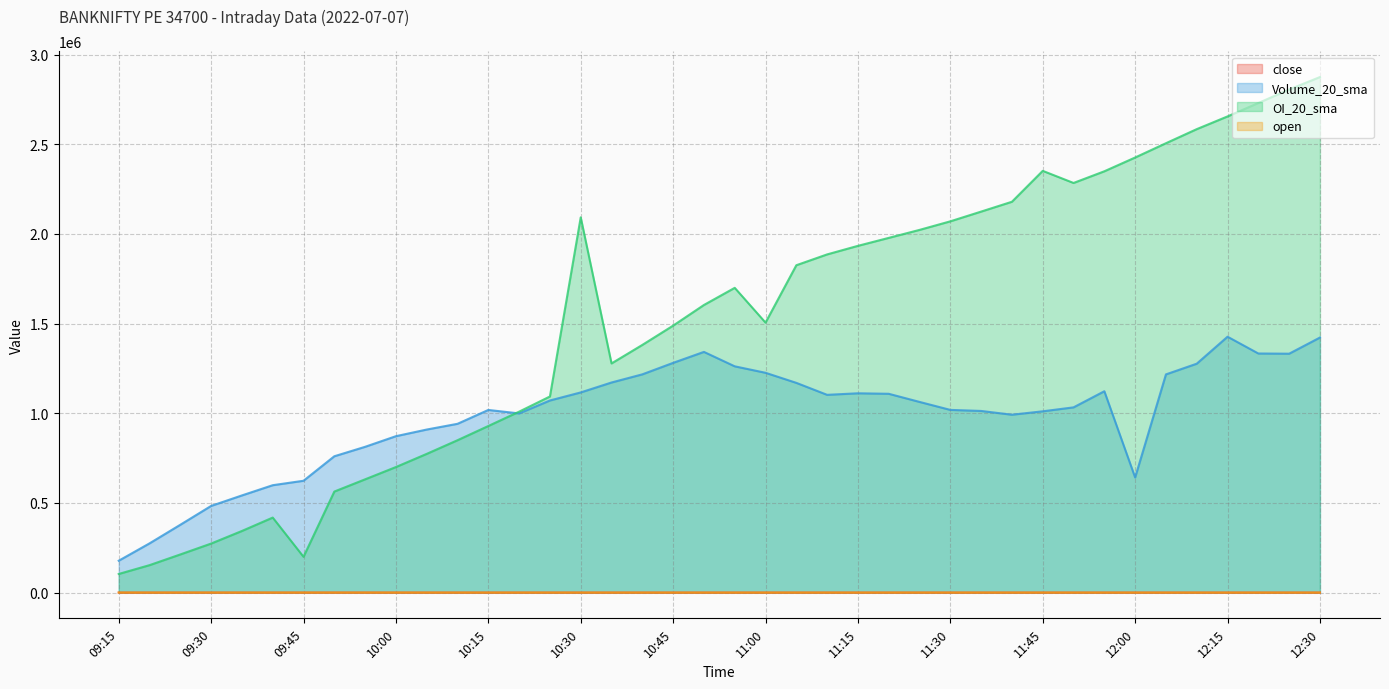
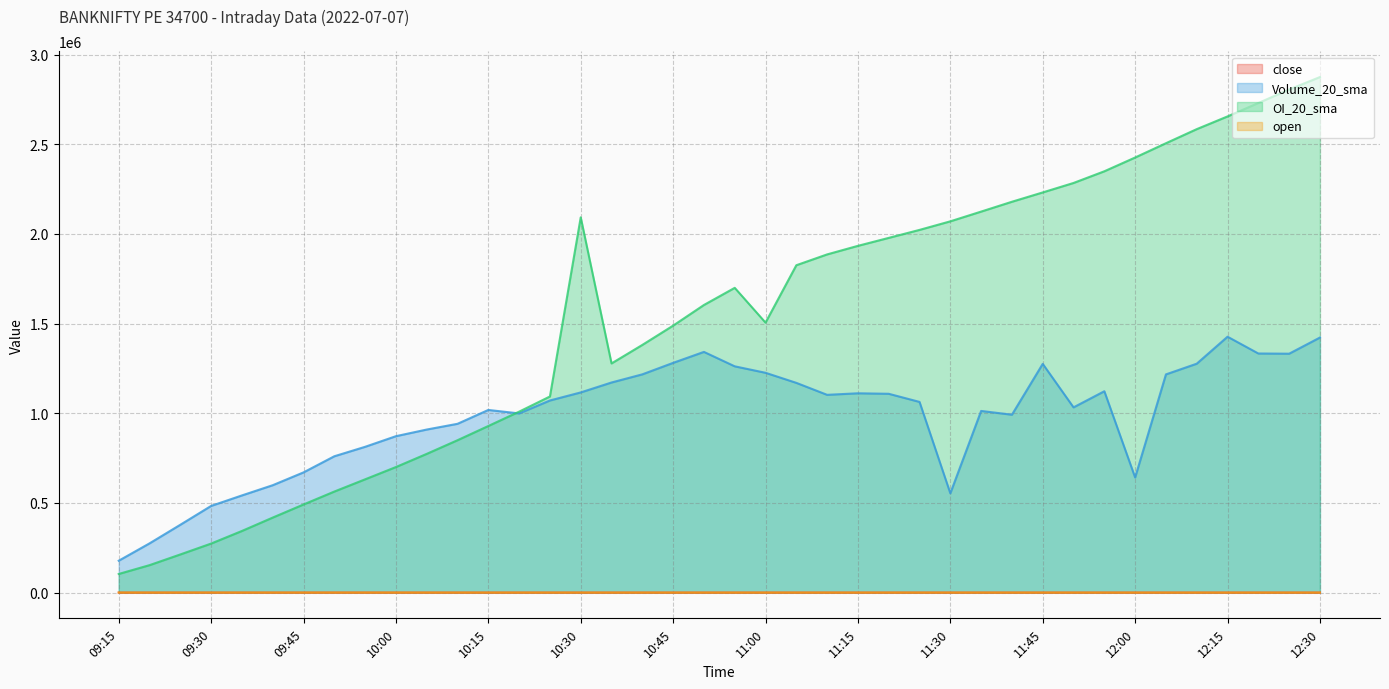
  {
    "open": {
      "09:15": 0,
      "09:30": 0,
      "09:45": 0,
      "10:00": 0,
      "10:15": 0,
      "10:30": 0,
      "10:45": 0,
      "11:00": 0,
      "11:15": 0,
      "11:30": 0,
      "11:45": 0,
      "12:00": 0,
      "12:15": 0,
      "12:30": 0
    },
    "Volume_20_sma": {
      "09:15": 180000,
      "09:30": 480000,
-     "09:45": 620000,
+     "09:45": 670000,
      "10:00": 870000,
      "10:15": 1020000,
      "10:30": 1120000,
      "10:45": 1280000,
      "11:00": 1230000,
      "11:15": 1110000,
-     "11:30": 1020000,
-     "11:45": 1010000,
+     "11:30": 550000,
+     "11:45": 1280000,
      "12:00": 640000,
      "12:15": 1430000,
      "12:30": 1420000
    },
    "OI_20_sma": {
      "09:15": 100000,
      "09:30": 270000,
-     "09:45": 200000,
+     "09:45": 490000,
      "10:00": 700000,
      "10:15": 930000,
      "10:30": 2090000,
      "10:45": 1490000,
      "11:00": 1510000,
      "11:15": 1930000,
      "11:30": 2070000,
-     "11:45": 2350000,
+     "11:45": 2230000,
      "12:00": 2430000,
      "12:15": 2650000
    }
  }
